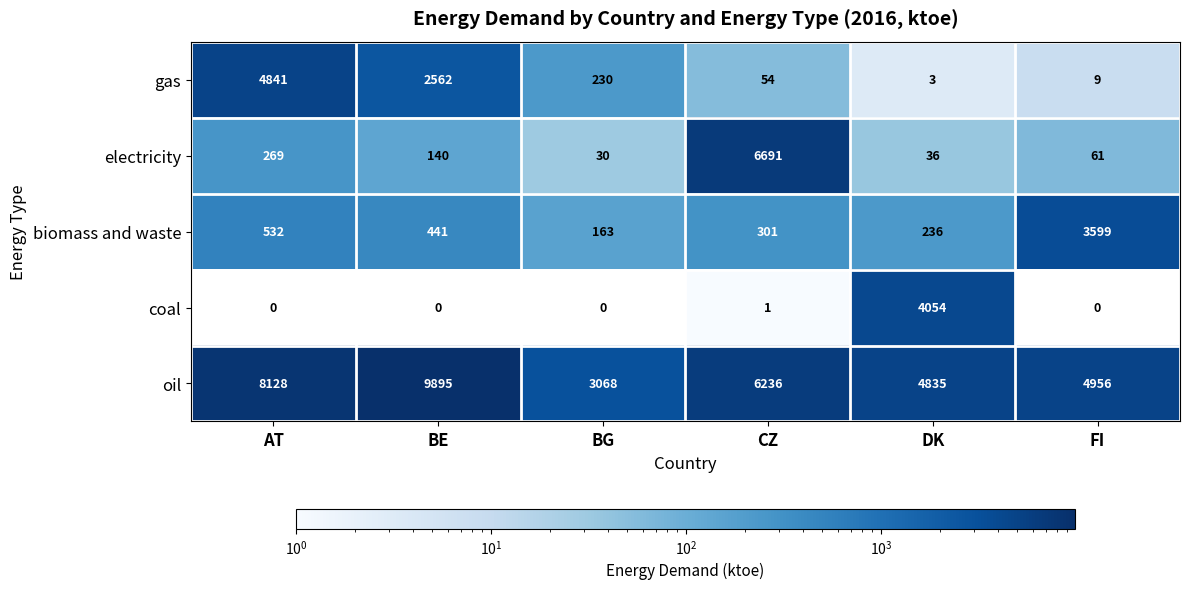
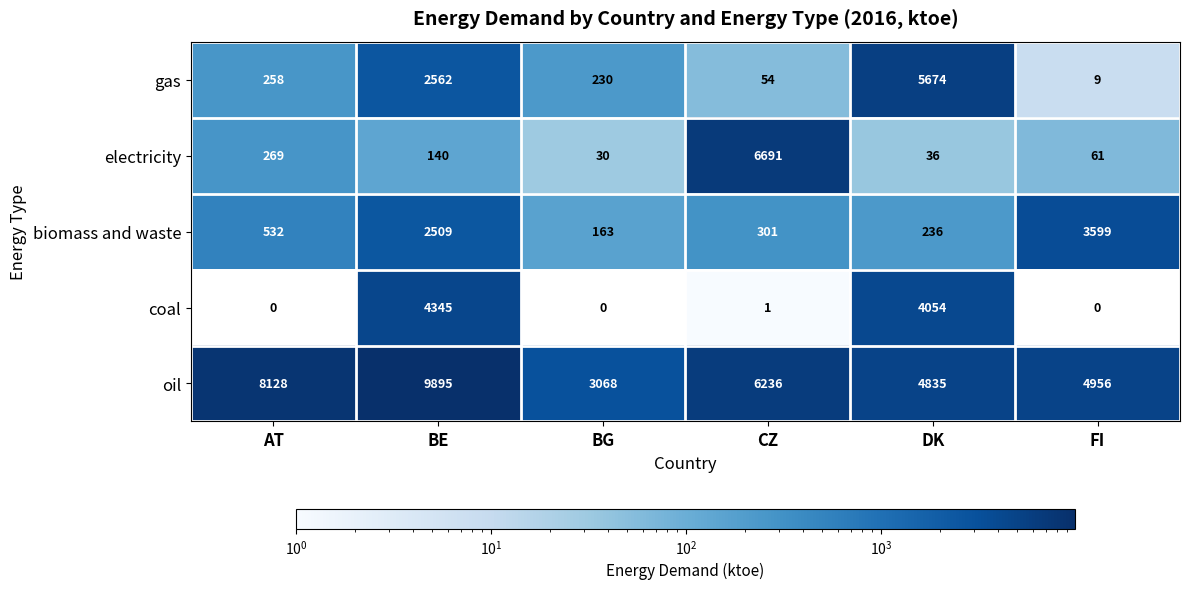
  {
    "gas": {
-     "AT": 4841,
+     "AT": 258,
      "BE": 2562,
      "BG": 230,
      "CZ": 54,
-     "DK": 3,
+     "DK": 5674,
      "FI": 9
    },
    "electricity": {
      "AT": 269,
      "BE": 140,
      "BG": 30,
      "CZ": 6691,
      "DK": 36,
      "FI": 61
    },
    "biomass and waste": {
      "AT": 532,
-     "BE": 441,
+     "BE": 2509,
      "BG": 163,
      "CZ": 301,
      "DK": 236,
      "FI": 3599
    },
    "coal": {
      "AT": 0,
-     "BE": 0,
+     "BE": 4345,
      "BG": 0,
      "CZ": 1,
      "DK": 4054,
      "FI": 0
    },
    "oil": {
      "AT": 8128,
      "BE": 9895,
      "BG": 3068,
      "CZ": 6236,
      "DK": 4835,
      "FI": 4956
    }
  }
